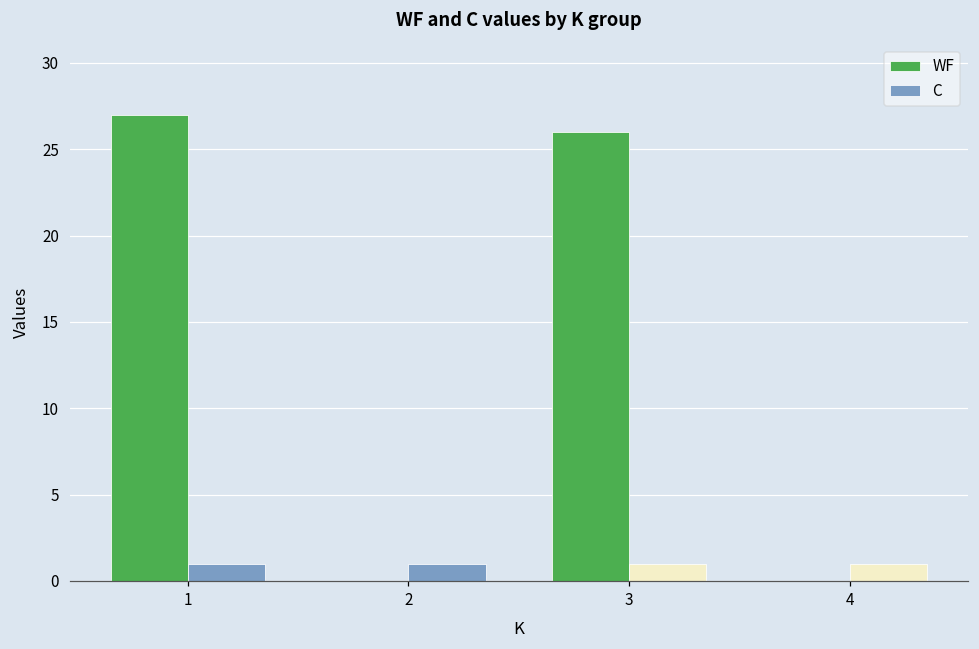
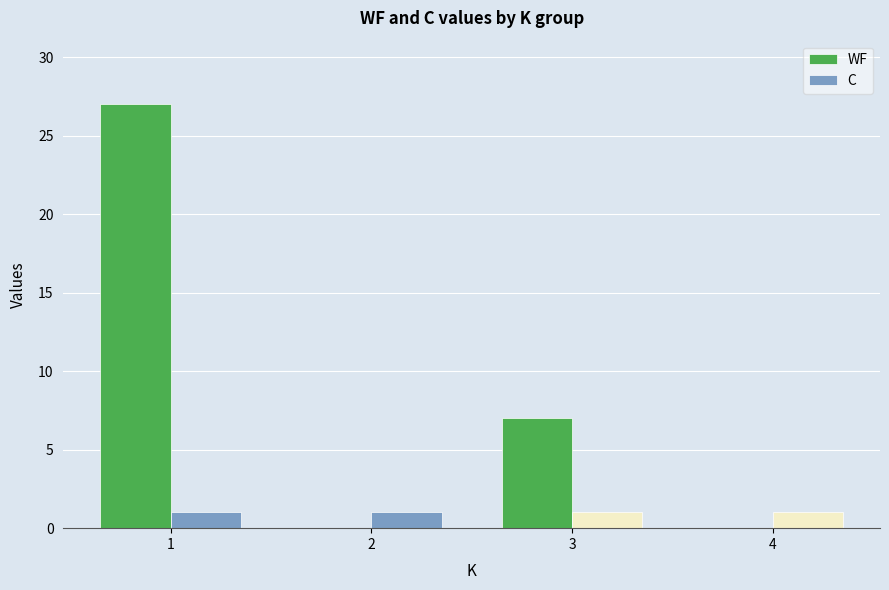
  {
    "WF": {
      "1": 27,
      "2": 0,
-     "3": 26,
+     "3": 7,
      "4": 0
    },
    "C": {
      "1": 1,
      "2": 1,
      "3": 1,
      "4": 1
    }
  }
